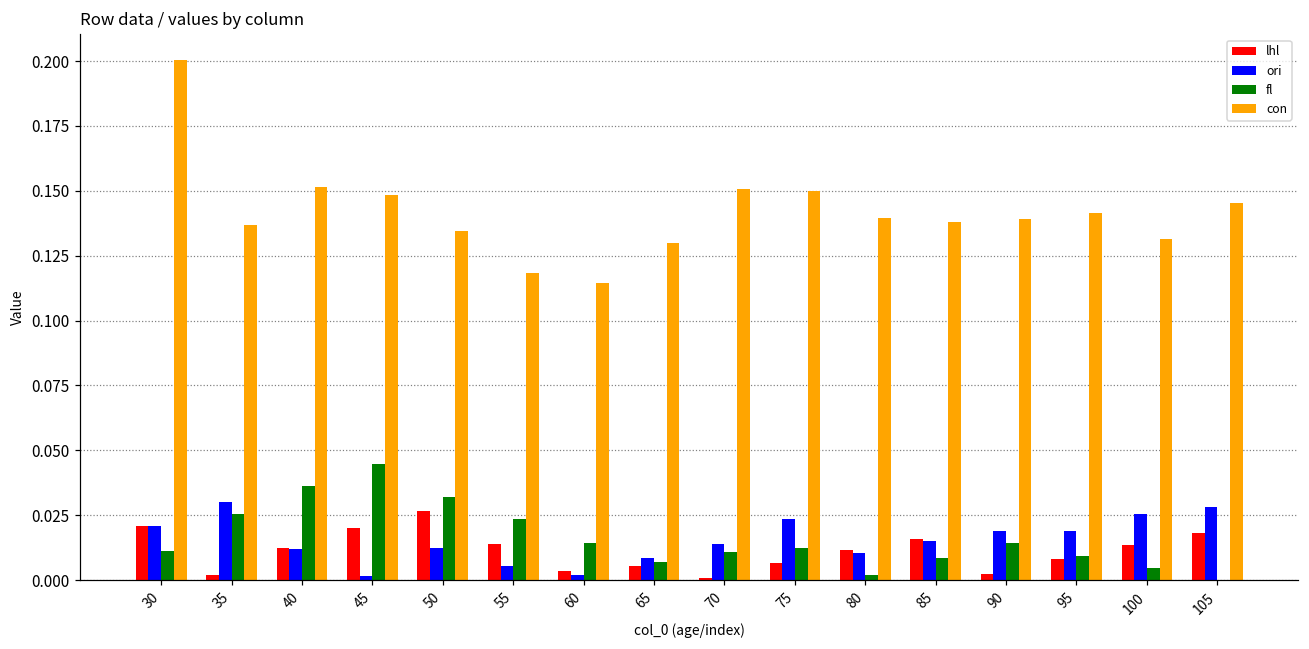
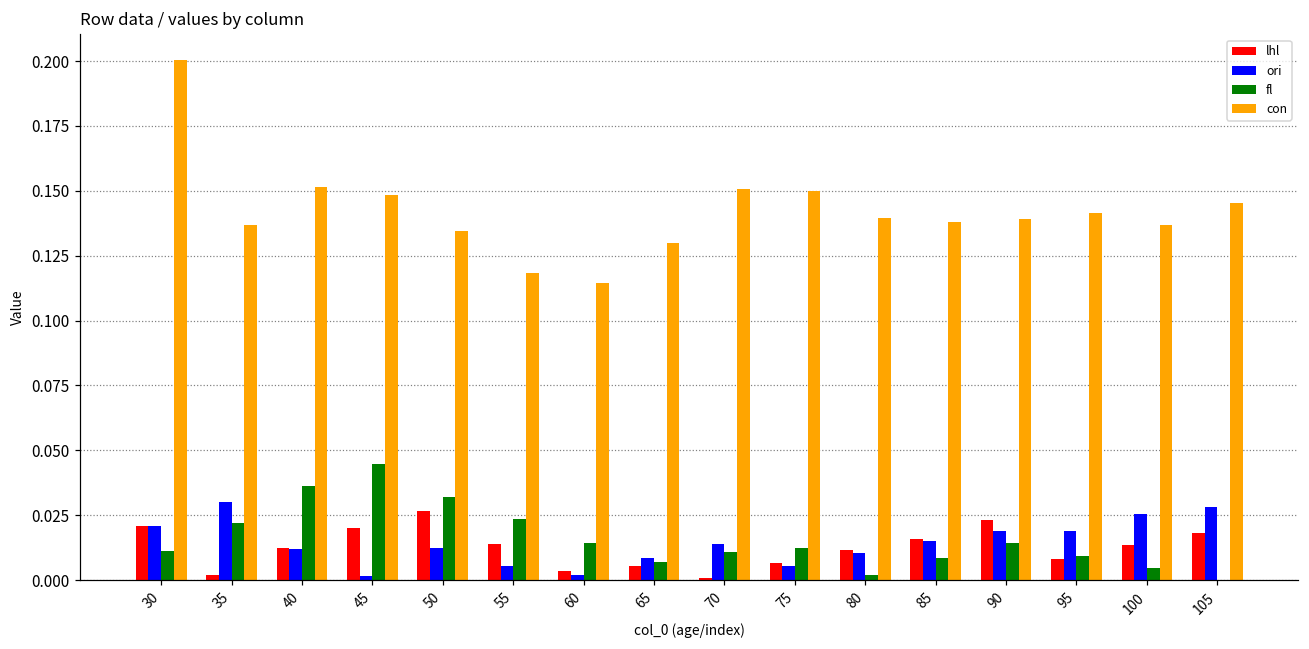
  {
    "lhl": {
      "30": 0.021,
      "35": 0.002,
      "40": 0.012,
      "45": 0.020,
      "50": 0.027,
      "55": 0.014,
      "60": 0.004,
      "65": 0.005,
      "75": 0.007,
      "80": 0.011,
      "85": 0.016,
-     "90": 0.002,
+     "90": 0.023,
      "95": 0.008,
      "100": 0.014,
      "105": 0.018
    },
    "ori": {
      "30": 0.021,
      "35": 0.030,
      "40": 0.012,
      "45": 0.001,
      "50": 0.013,
      "55": 0.005,
      "60": 0.002,
      "65": 0.009,
      "70": 0.014,
-     "75": 0.024,
+     "75": 0.006,
      "80": 0.011,
      "85": 0.015,
      "90": 0.019,
      "95": 0.019,
      "100": 0.025,
      "105": 0.028
    },
    "fl": {
      "30": 0.011,
-     "35": 0.026,
+     "35": 0.022,
      "40": 0.036,
      "45": 0.045,
      "50": 0.032,
      "55": 0.024,
      "60": 0.015,
      "65": 0.007,
      "70": 0.011,
      "75": 0.012,
      "80": 0.002,
      "85": 0.009,
      "90": 0.015,
      "95": 0.009,
      "100": 0.004
    },
    "con": {
      "30": 0.200,
      "35": 0.137,
      "40": 0.151,
      "45": 0.149,
      "50": 0.135,
      "55": 0.118,
      "60": 0.115,
      "65": 0.130,
      "70": 0.151,
      "75": 0.150,
      "80": 0.140,
      "85": 0.138,
      "90": 0.139,
      "95": 0.141,
-     "100": 0.131,
+     "100": 0.137,
      "105": 0.145
    }
  }
